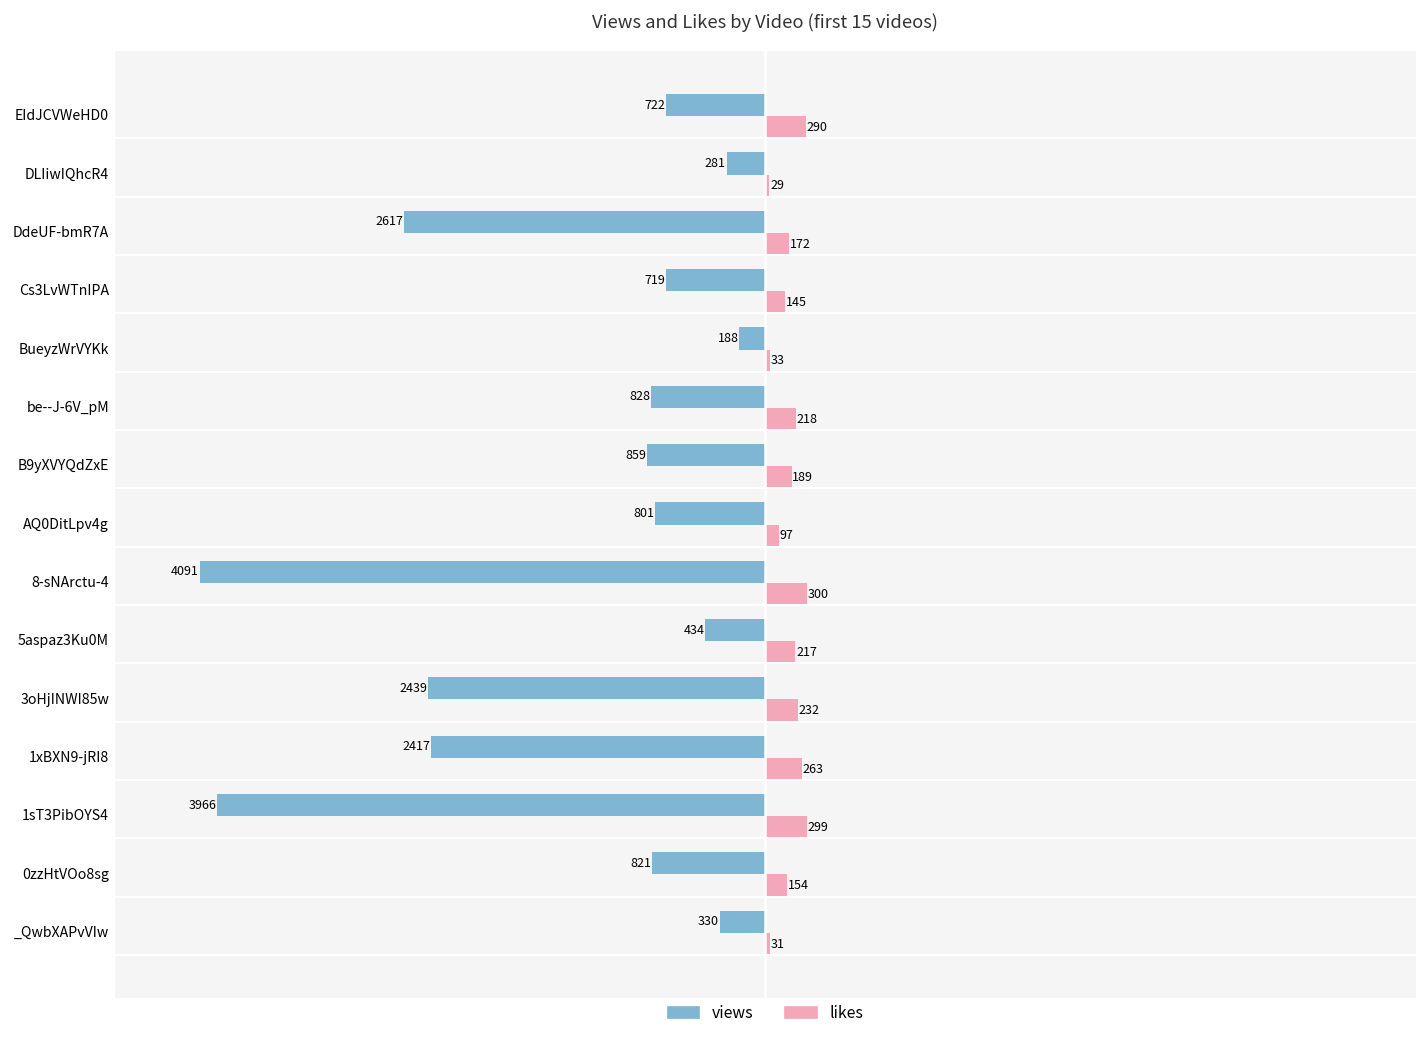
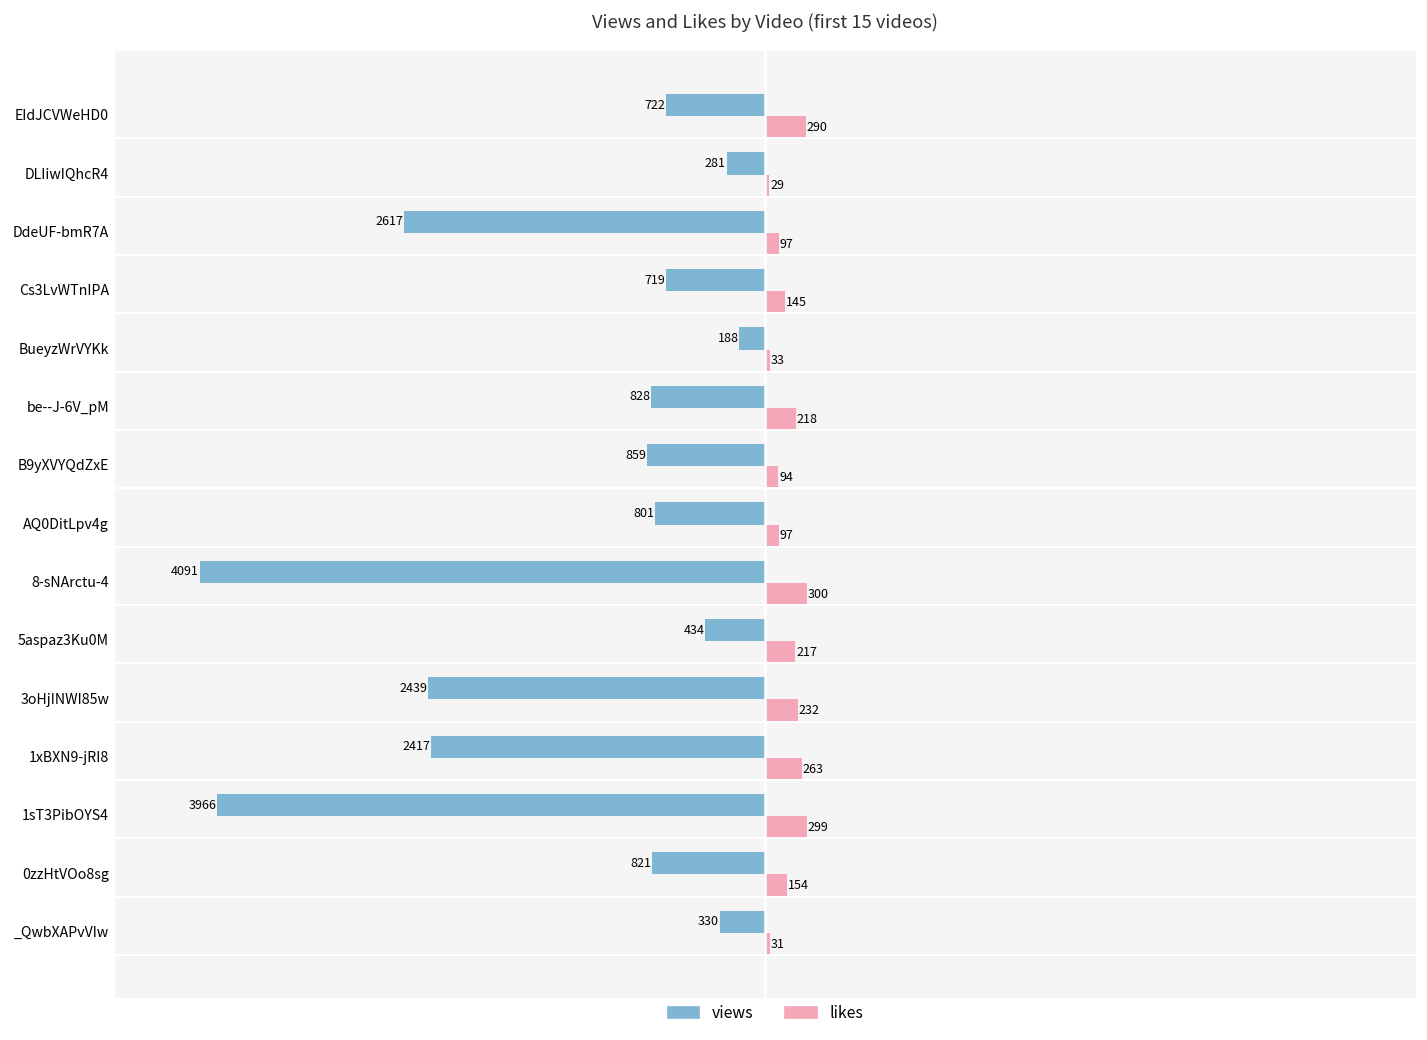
  {
    "likes": {
      "EIdJCVWeHD0": 290,
      "DLIiwIQhcR4": 29,
-     "DdeUF-bmR7A": 172,
+     "DdeUF-bmR7A": 97,
      "Cs3LvWTnIPA": 145,
      "BueyzWrVYKk": 33,
      "be--J-6V_pM": 218,
-     "B9yXVYQdZxE": 189,
+     "B9yXVYQdZxE": 94,
      "AQ0DitLpv4g": 97,
      "8-sNArctu-4": 300,
      "5aspaz3Ku0M": 217,
      "3oHjINWI85w": 232,
      "1xBXN9-jRI8": 263,
      "1sT3PibOYS4": 299,
      "0zzHtVOo8sg": 154,
      "_QwbXAPvVIw": 31
    }
  }
